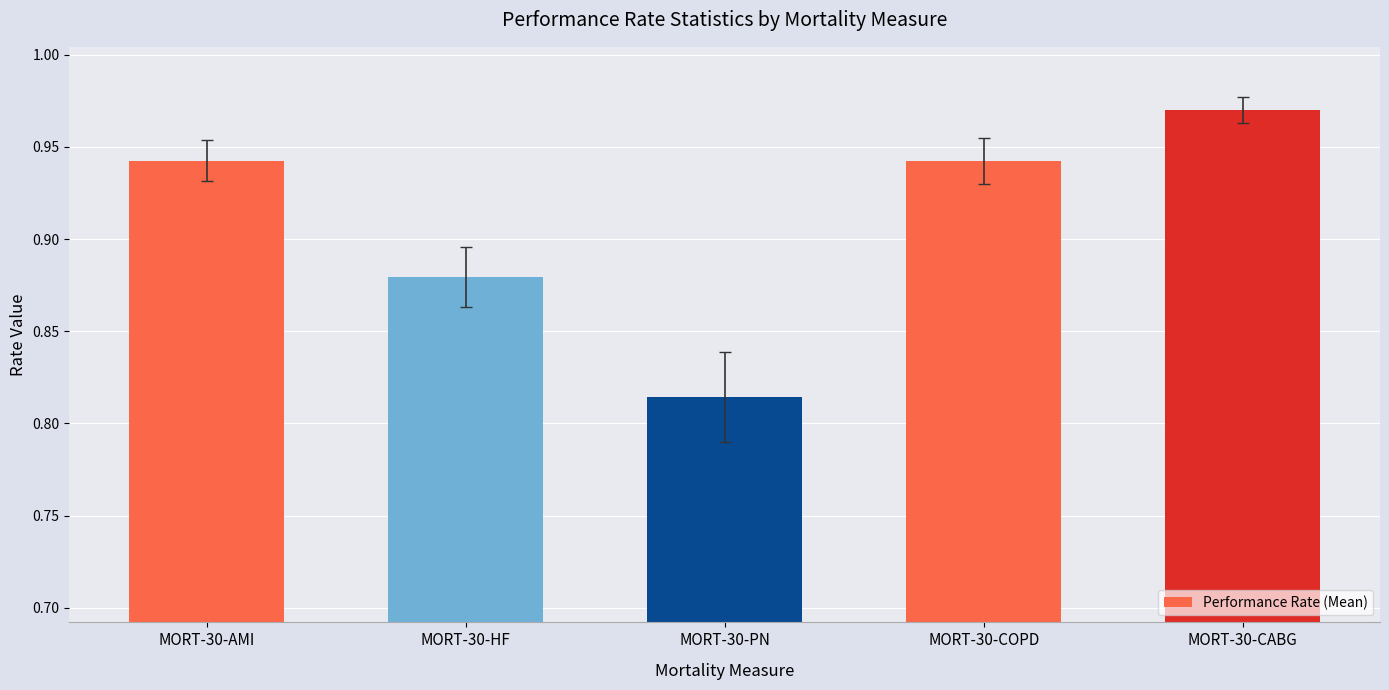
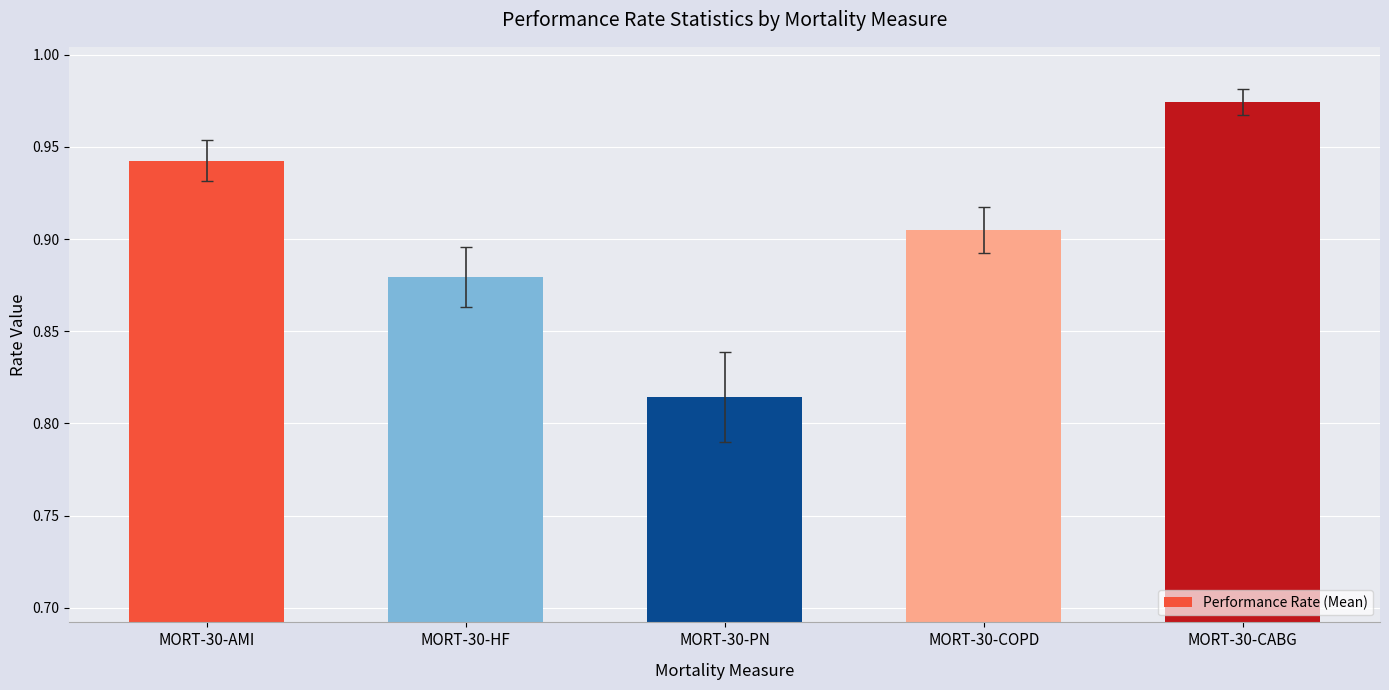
  {
    "Performance Rate (Mean)": {
      "MORT-30-AMI": 0.942,
      "MORT-30-HF": 0.879,
      "MORT-30-PN": 0.814,
-     "MORT-30-COPD": 0.942,
-     "MORT-30-CABG": 0.970
+     "MORT-30-COPD": 0.905,
+     "MORT-30-CABG": 0.974
    }
  }
